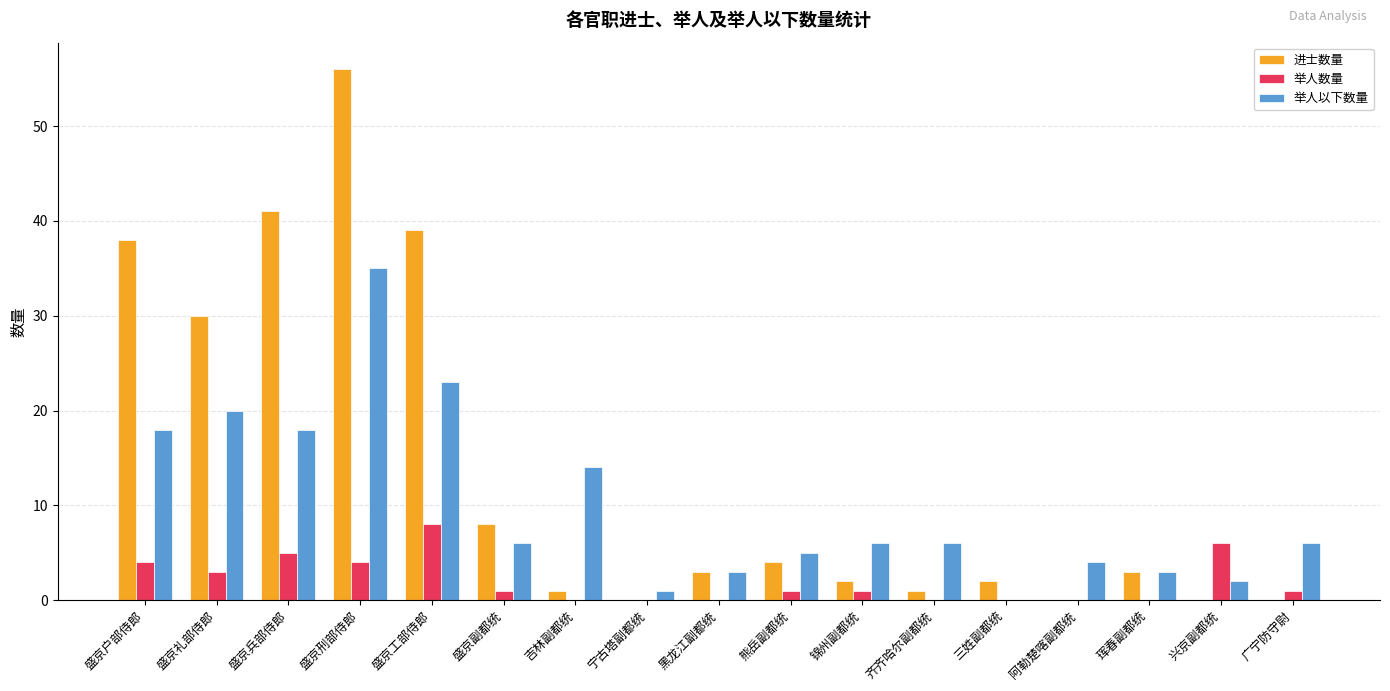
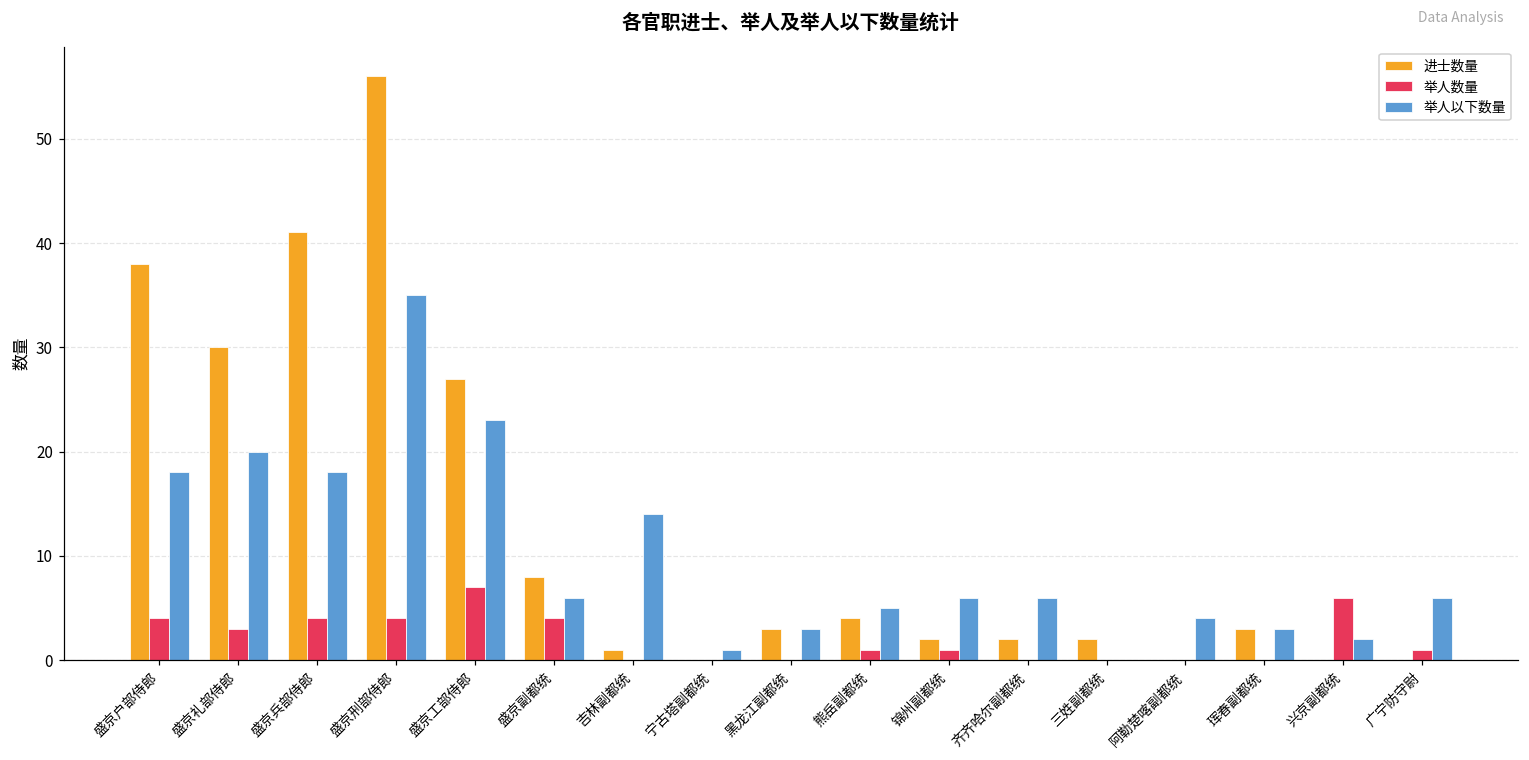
  {
    "进士数量": {
      "盛京户部侍郎": 38,
      "盛京礼部侍郎": 30,
      "盛京兵部侍郎": 41,
      "盛京刑部侍郎": 56,
-     "盛京工部侍郎": 39,
+     "盛京工部侍郎": 27,
      "盛京副都统": 8,
      "吉林副都统": 1,
      "宁古塔副都统": 0,
      "黑龙江副都统": 3,
      "熊岳副都统": 4,
      "锦州副都统": 2,
-     "齐齐哈尔副都统": 1,
+     "齐齐哈尔副都统": 2,
      "三姓副都统": 2,
      "阿勒楚喀副都统": 0,
      "珲春副都统": 3,
      "兴京副都统": 0,
      "广宁防守尉": 0
    },
    "举人数量": {
      "盛京户部侍郎": 4,
      "盛京礼部侍郎": 3,
-     "盛京兵部侍郎": 5,
+     "盛京兵部侍郎": 4,
      "盛京刑部侍郎": 4,
-     "盛京工部侍郎": 8,
-     "盛京副都统": 1,
+     "盛京工部侍郎": 7,
+     "盛京副都统": 4,
      "吉林副都统": 0,
      "宁古塔副都统": 0,
      "黑龙江副都统": 0,
      "熊岳副都统": 1,
      "锦州副都统": 1,
      "齐齐哈尔副都统": 0,
      "三姓副都统": 0,
      "阿勒楚喀副都统": 0,
      "珲春副都统": 0,
      "兴京副都统": 6,
      "广宁防守尉": 1
    },
    "举人以下数量": {
      "盛京户部侍郎": 18,
      "盛京礼部侍郎": 20,
      "盛京兵部侍郎": 18,
      "盛京刑部侍郎": 35,
      "盛京工部侍郎": 23,
      "盛京副都统": 6,
      "吉林副都统": 14,
      "宁古塔副都统": 1,
      "黑龙江副都统": 3,
      "熊岳副都统": 5,
      "锦州副都统": 6,
      "齐齐哈尔副都统": 6,
      "三姓副都统": 0,
      "阿勒楚喀副都统": 4,
      "珲春副都统": 3,
      "兴京副都统": 2,
      "广宁防守尉": 6
    }
  }
